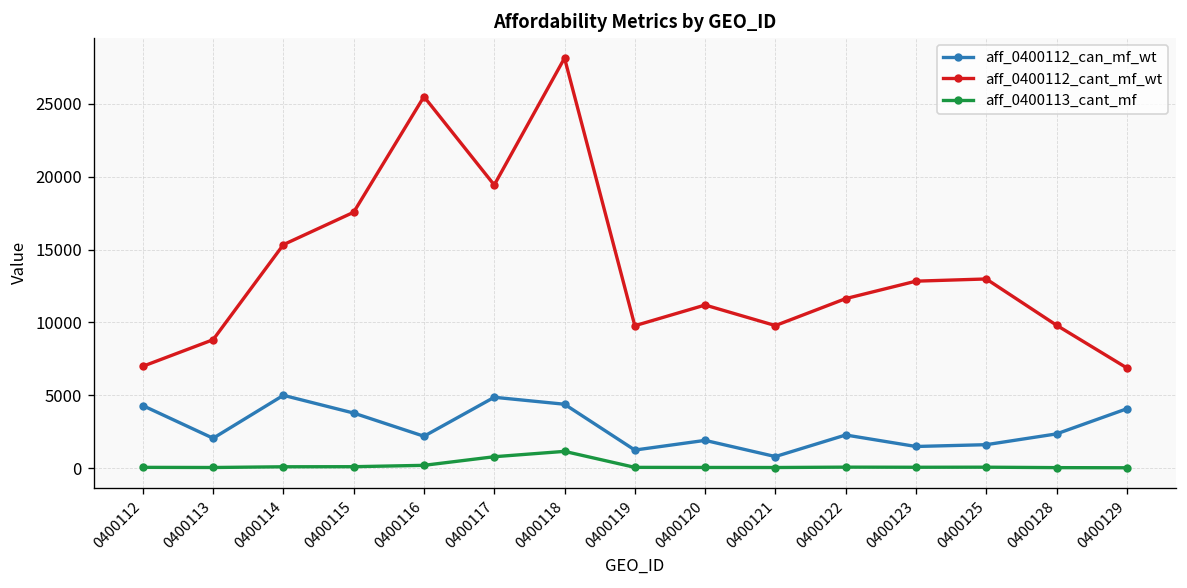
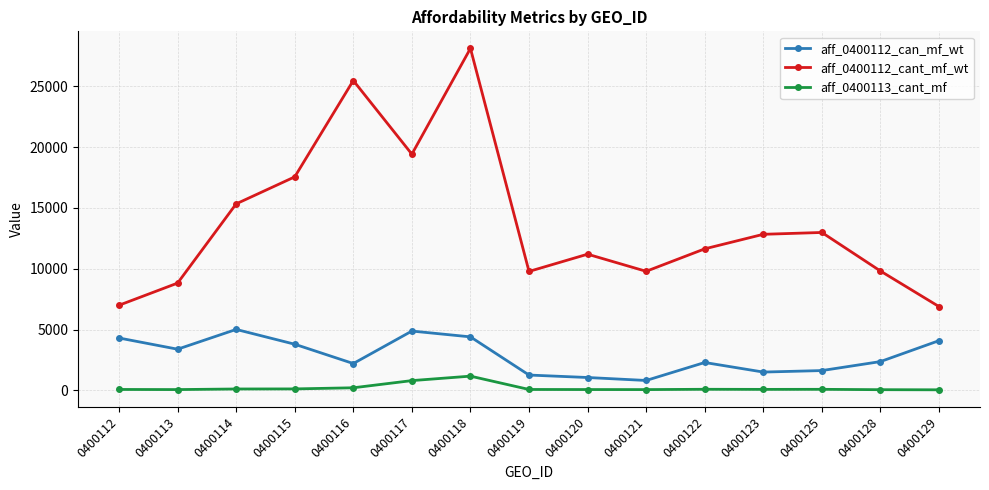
  {
    "aff_0400112_can_mf_wt": {
      "0400112": 4300,
-     "0400113": 2100,
+     "0400113": 3400,
      "0400114": 5000,
      "0400115": 3800,
      "0400116": 2200,
      "0400117": 4900,
      "0400118": 4400,
      "0400119": 1300,
-     "0400120": 1900,
+     "0400120": 1100,
      "0400121": 800,
      "0400122": 2300,
      "0400123": 1500,
      "0400125": 1600,
      "0400128": 2400,
      "0400129": 4100
    },
    "aff_0400112_cant_mf_wt": {
      "0400112": 7000,
      "0400113": 8800,
      "0400114": 15300,
      "0400115": 17600,
      "0400116": 25500,
      "0400117": 19400,
      "0400118": 28100,
      "0400119": 9800,
      "0400120": 11200,
      "0400121": 9800,
      "0400122": 11600,
      "0400123": 12800,
      "0400125": 13000,
      "0400128": 9800,
      "0400129": 6900
    },
    "aff_0400113_cant_mf": {
      "0400112": 100,
      "0400113": 100,
      "0400114": 100,
      "0400115": 100,
      "0400116": 200,
      "0400117": 800,
      "0400118": 1200,
      "0400119": 100,
      "0400120": 100,
      "0400121": 100,
      "0400122": 100,
      "0400123": 100,
      "0400125": 100,
      "0400128": 100,
      "0400129": 0
    }
  }
